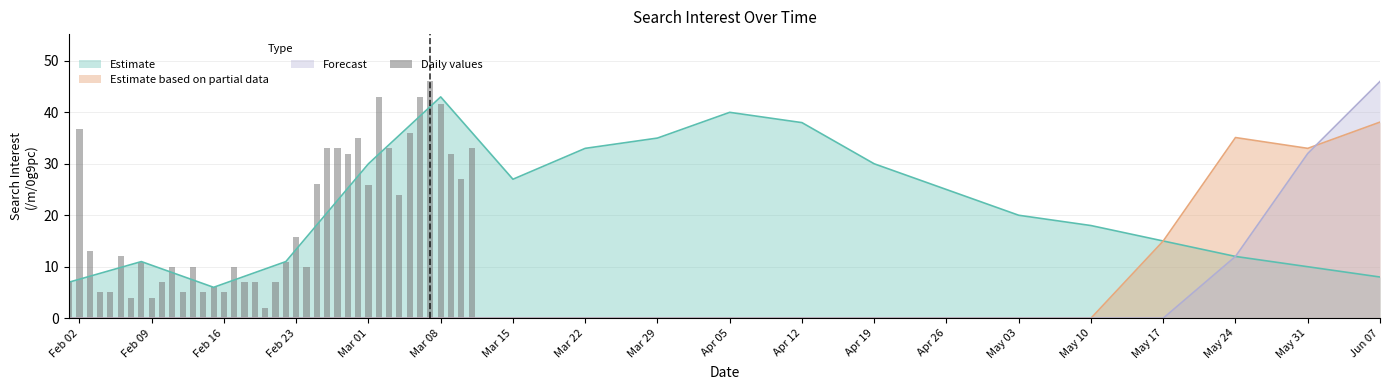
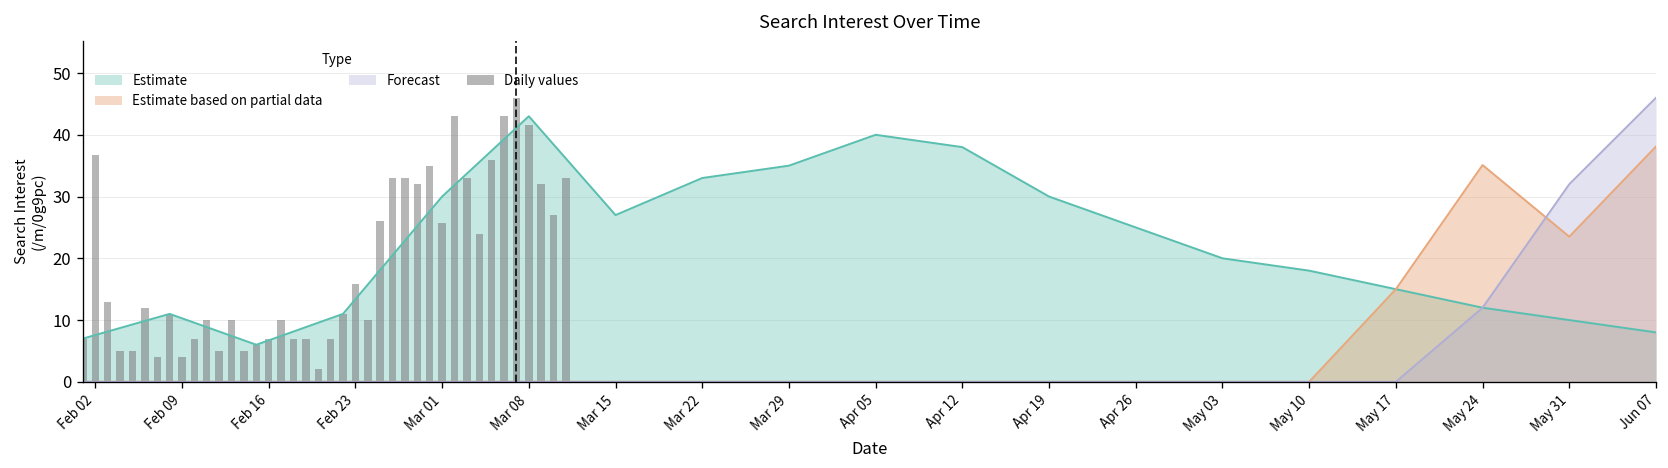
  {
    "Daily values": {
      "Feb 02": 37,
      "Feb 09": 4,
-     "Feb 16": 5,
+     "Feb 16": 7,
      "Feb 23": 16,
      "Mar 01": 26,
      "Mar 08": 42
    },
    "Estimate based on partial data": {
      "May 24": 35,
-     "May 31": 33,
+     "May 31": 24,
      "Jun 07": 38
    }
  }
